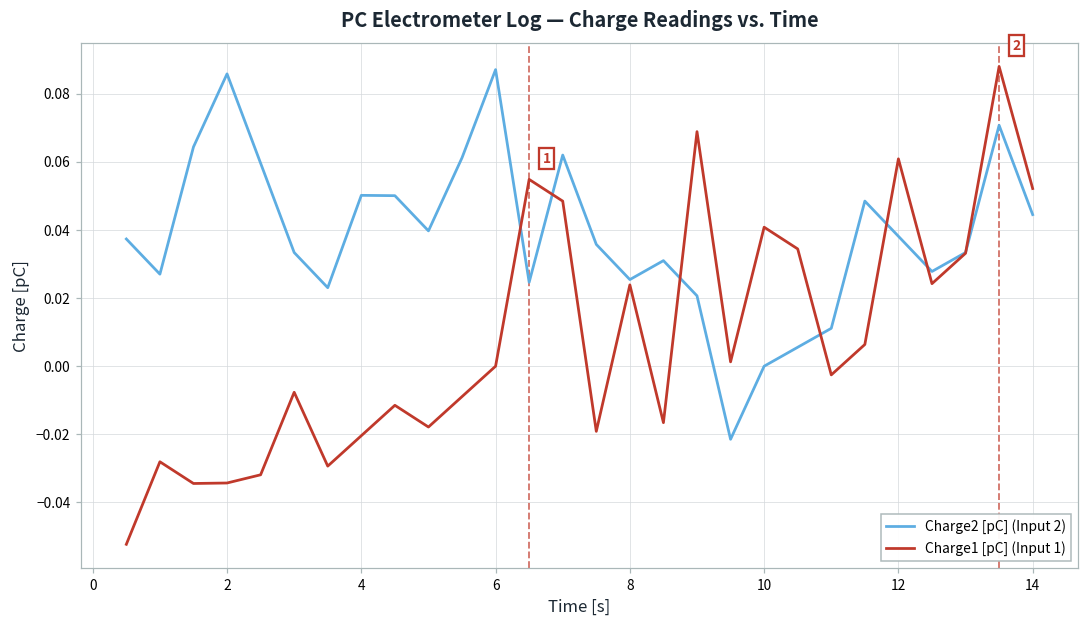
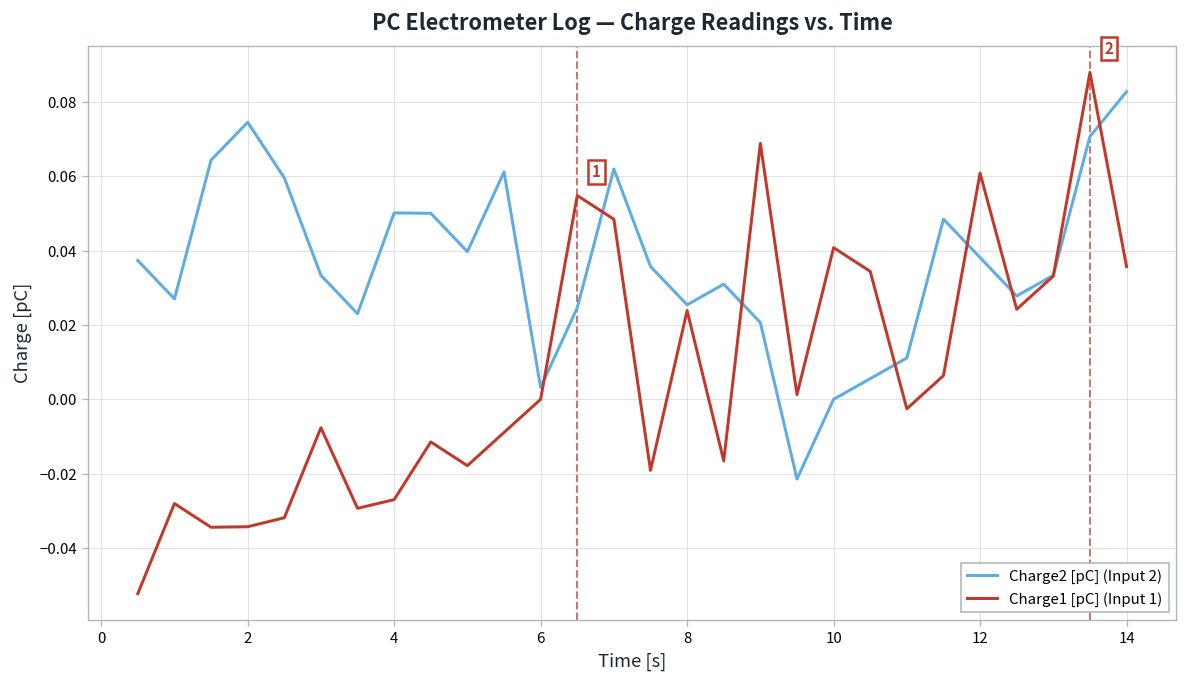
  {
    "Charge2 [pC] (Input 2)": {
-     "2": 0.086,
+     "2": 0.075,
      "4": 0.050,
-     "6": 0.087,
+     "6": 0.003,
      "8": 0.025,
      "10": 0.000,
      "12": 0.038,
-     "14": 0.044
+     "14": 0.083
    },
    "Charge1 [pC] (Input 1)": {
      "2": -0.034,
-     "4": -0.020,
+     "4": -0.027,
      "6": 0.000,
      "8": 0.024,
      "10": 0.041,
      "12": 0.061,
-     "14": 0.052
+     "14": 0.036
    }
  }
